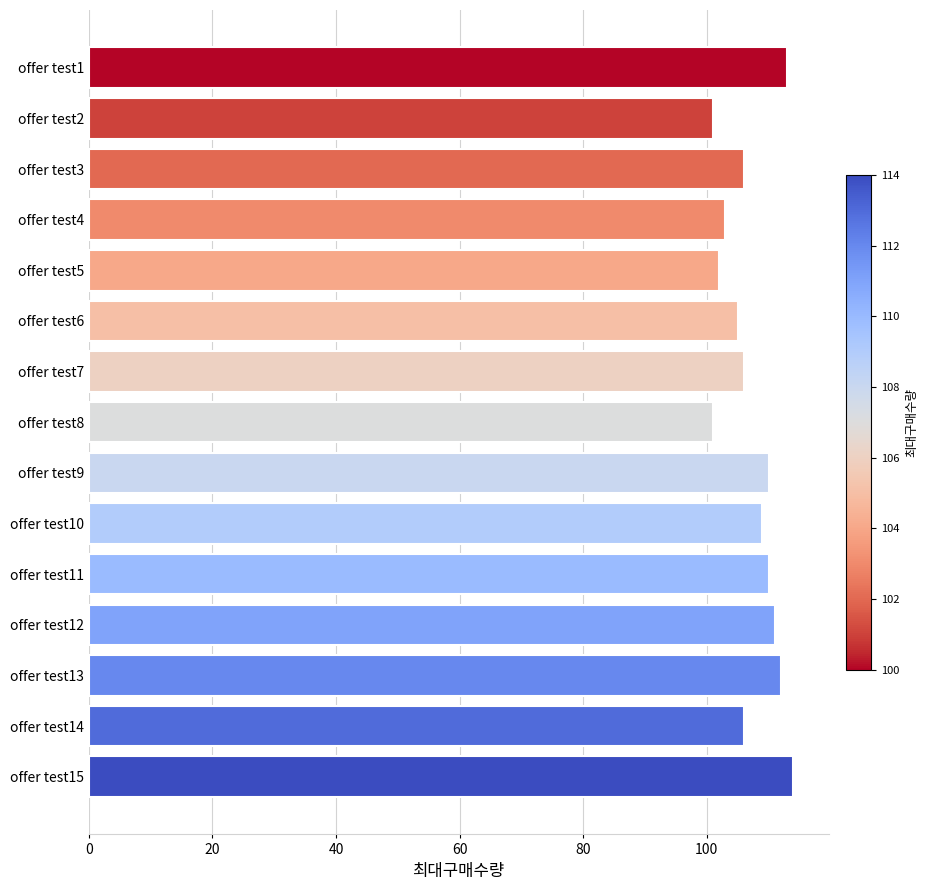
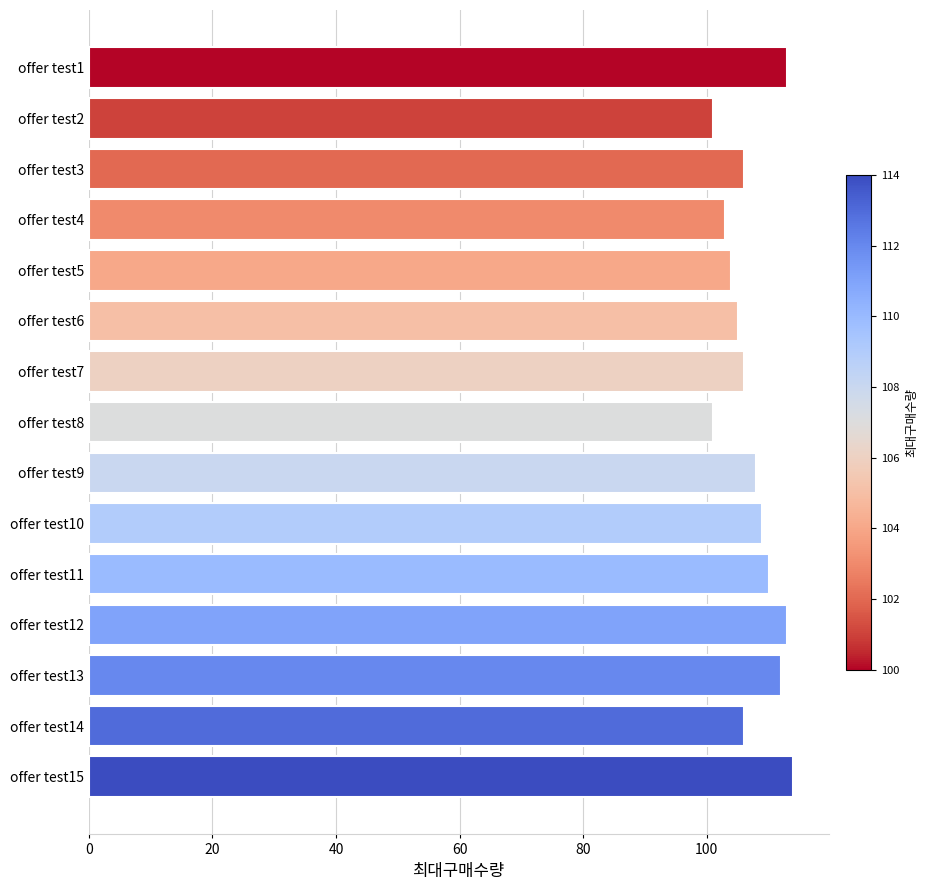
  {
    "offer test1": 113,
    "offer test2": 101,
    "offer test3": 106,
    "offer test4": 103,
-   "offer test5": 102,
+   "offer test5": 104,
    "offer test6": 105,
    "offer test7": 106,
    "offer test8": 101,
-   "offer test9": 110,
+   "offer test9": 108,
    "offer test10": 109,
    "offer test11": 110,
-   "offer test12": 111,
+   "offer test12": 113,
    "offer test13": 112,
    "offer test14": 106,
    "offer test15": 114
  }
